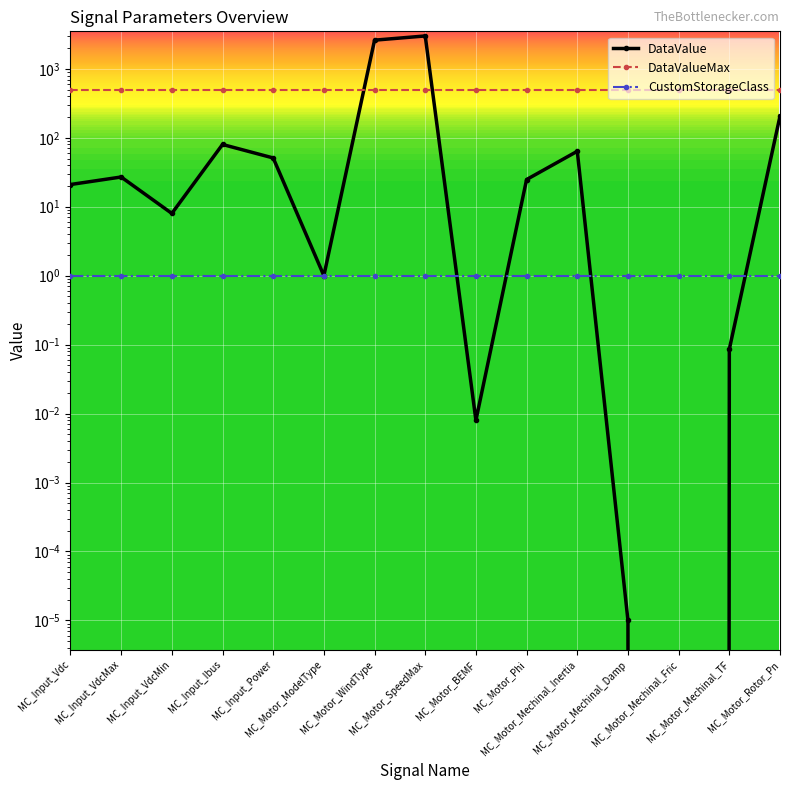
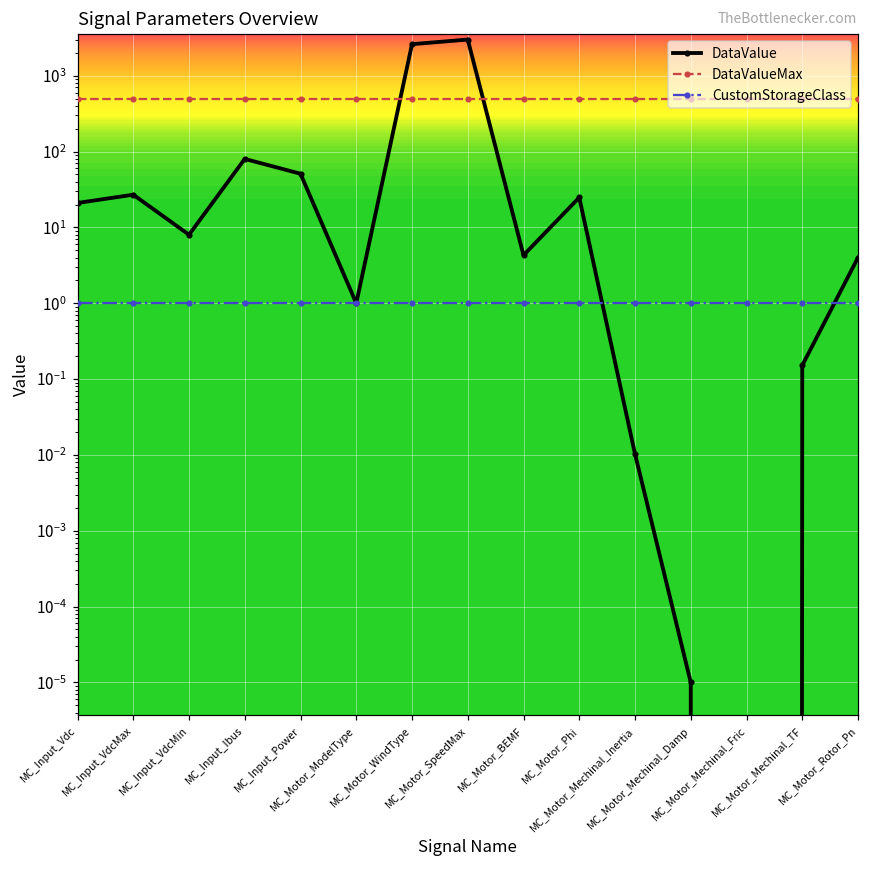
  {
    "DataValue": {
      "MC_Input_Vdc": 21,
      "MC_Input_VdcMax": 27,
      "MC_Input_VdcMin": 8,
      "MC_Input_Ibus": 80,
      "MC_Input_Power": 50,
      "MC_Motor_WindType": 2600,
      "MC_Motor_SpeedMax": 3000,
-     "MC_Motor_BEMF": 0.008,
+     "MC_Motor_BEMF": 4,
      "MC_Motor_Phi": 25,
-     "MC_Motor_Mechinal_Inertia": 60,
+     "MC_Motor_Mechinal_Inertia": 0.010,
      "MC_Motor_Mechinal_Damp": 0.000010,
-     "MC_Motor_Mechinal_TF": 0.09,
-     "MC_Motor_Rotor_Pn": 210
+     "MC_Motor_Mechinal_TF": 0.15,
+     "MC_Motor_Rotor_Pn": 4
    },
    "DataValueMax": {
      "MC_Input_Vdc": 500,
      "MC_Input_VdcMax": 500,
      "MC_Input_VdcMin": 500,
      "MC_Input_Ibus": 500,
      "MC_Input_Power": 500,
      "MC_Motor_ModelType": 500,
      "MC_Motor_WindType": 500,
      "MC_Motor_SpeedMax": 500,
      "MC_Motor_BEMF": 500,
      "MC_Motor_Phi": 500,
      "MC_Motor_Mechinal_Inertia": 500,
      "MC_Motor_Rotor_Pn": 500
    },
    "CustomStorageClass": {
      "MC_Input_Vdc": 1.0,
      "MC_Input_VdcMax": 1.0,
      "MC_Input_VdcMin": 1.0,
      "MC_Input_Ibus": 1.0,
      "MC_Input_Power": 1.0,
      "MC_Motor_WindType": 1.0,
      "MC_Motor_SpeedMax": 1.0,
      "MC_Motor_BEMF": 1.0,
      "MC_Motor_Phi": 1.0,
      "MC_Motor_Mechinal_Inertia": 1.0,
      "MC_Motor_Mechinal_Damp": 1.0,
      "MC_Motor_Mechinal_Fric": 1.0,
      "MC_Motor_Mechinal_TF": 1.0,
      "MC_Motor_Rotor_Pn": 1.0
    }
  }
